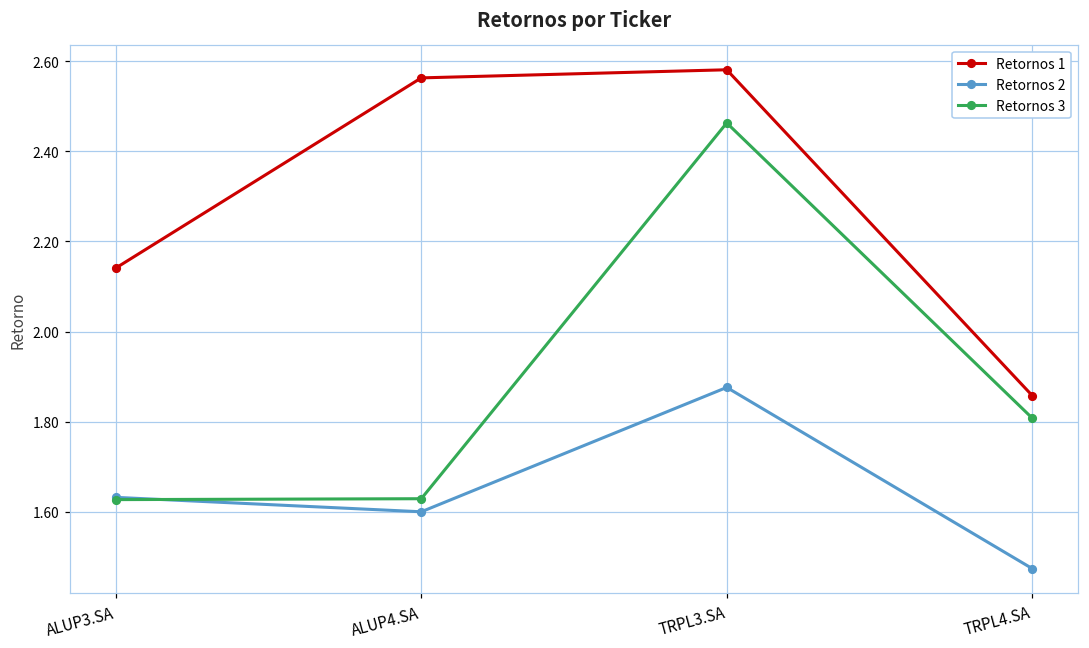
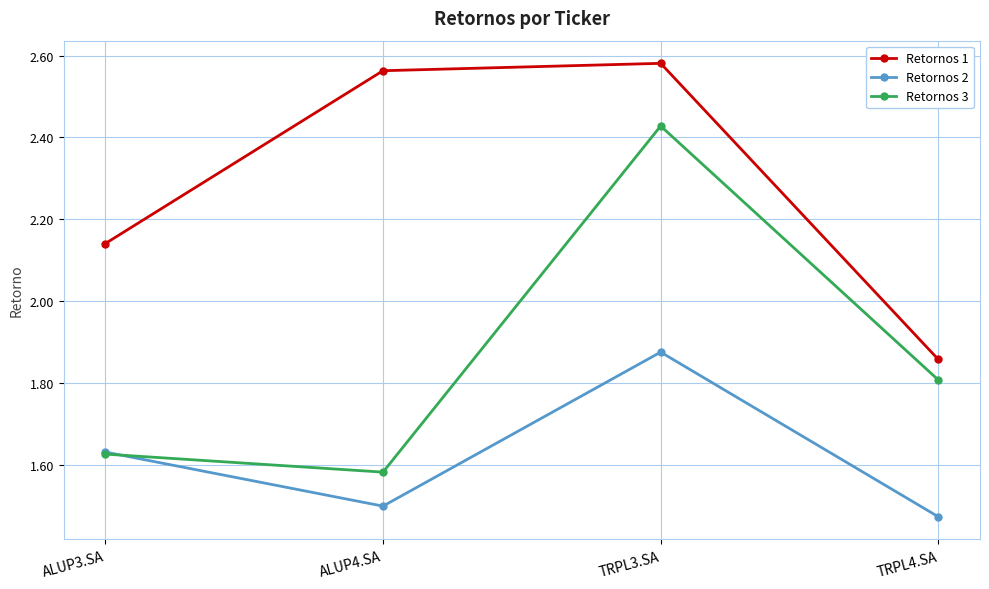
  {
    "Retornos 1": {
      "ALUP3.SA": 2.14,
      "ALUP4.SA": 2.56,
      "TRPL3.SA": 2.58,
      "TRPL4.SA": 1.86
    },
    "Retornos 2": {
-     "ALUP4.SA": 1.6,
+     "ALUP4.SA": 1.5,
      "TRPL3.SA": 1.88,
      "TRPL4.SA": 1.47
    },
    "Retornos 3": {
-     "ALUP4.SA": 1.63,
-     "TRPL3.SA": 2.46,
+     "ALUP4.SA": 1.58,
+     "TRPL3.SA": 2.43,
      "TRPL4.SA": 1.81
    }
  }
